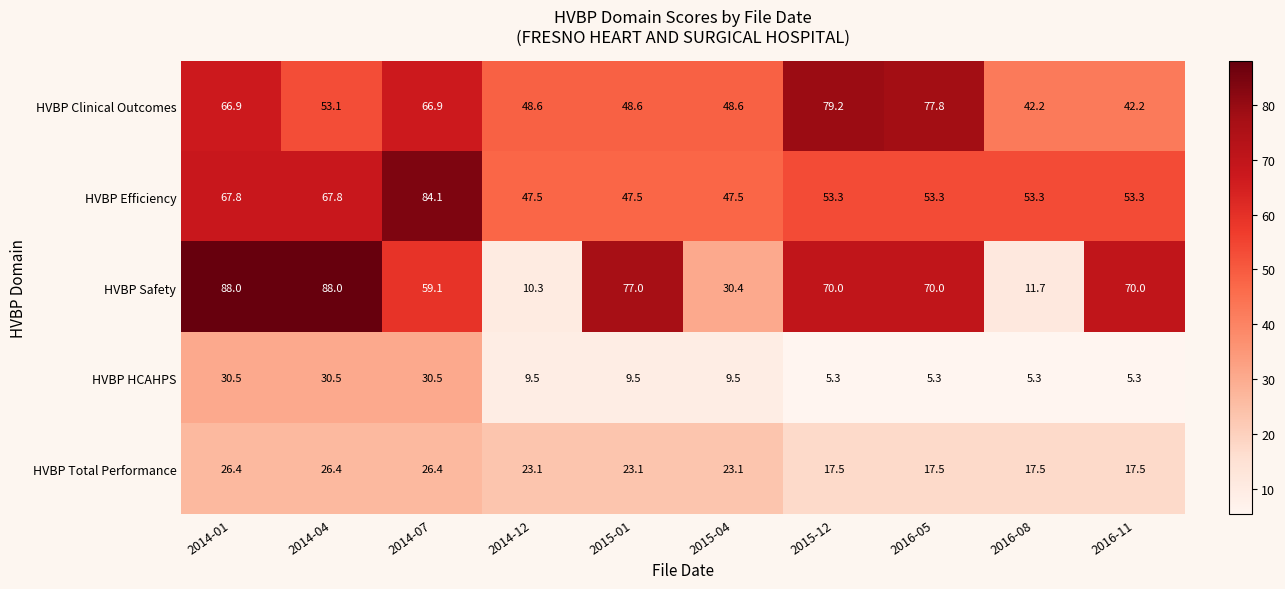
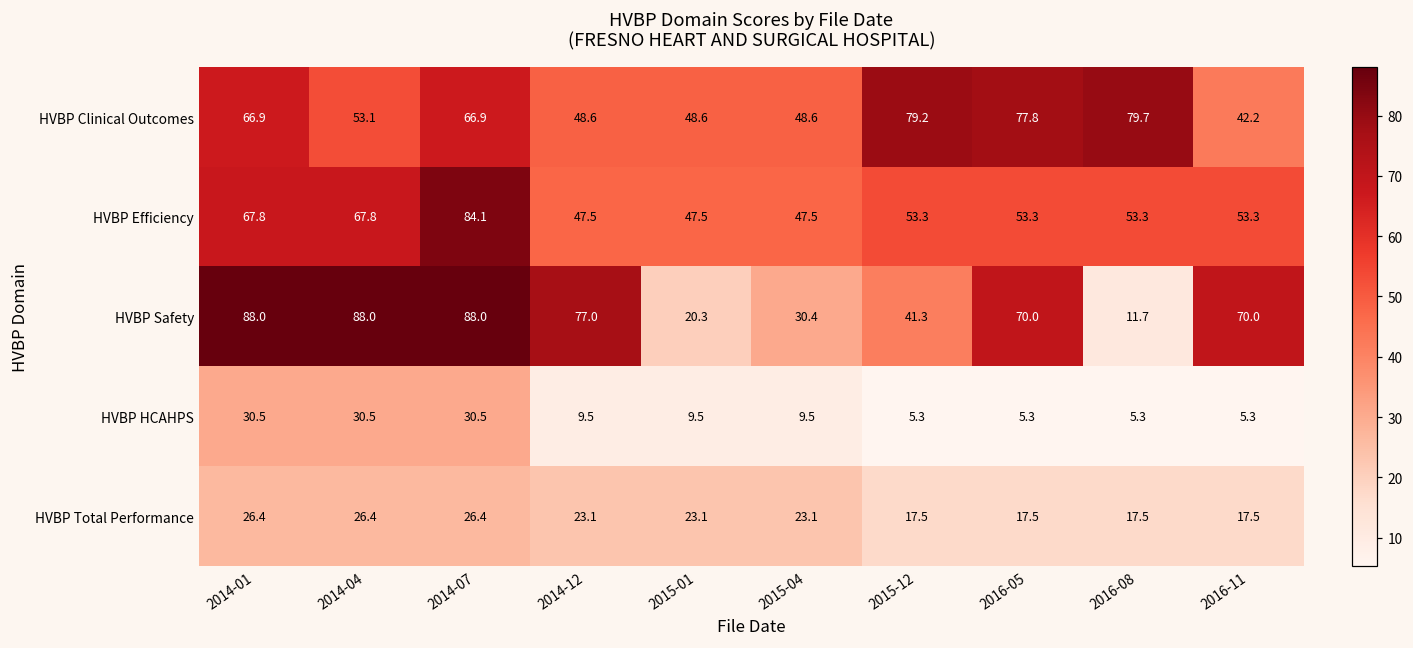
  {
    "HVBP Clinical Outcomes": {
      "2014-01": 66.9,
      "2014-04": 53.1,
      "2014-07": 66.9,
      "2014-12": 48.6,
      "2015-01": 48.6,
      "2015-04": 48.6,
      "2015-12": 79.2,
      "2016-05": 77.8,
-     "2016-08": 42.2,
+     "2016-08": 79.7,
      "2016-11": 42.2
    },
    "HVBP Efficiency": {
      "2014-01": 67.8,
      "2014-04": 67.8,
      "2014-07": 84.1,
      "2014-12": 47.5,
      "2015-01": 47.5,
      "2015-04": 47.5,
      "2015-12": 53.3,
      "2016-05": 53.3,
      "2016-08": 53.3,
      "2016-11": 53.3
    },
    "HVBP Safety": {
      "2014-01": 88.0,
      "2014-04": 88.0,
-     "2014-07": 59.1,
-     "2014-12": 10.3,
-     "2015-01": 77.0,
+     "2014-07": 88.0,
+     "2014-12": 77.0,
+     "2015-01": 20.3,
      "2015-04": 30.4,
-     "2015-12": 70.0,
+     "2015-12": 41.3,
      "2016-05": 70.0,
      "2016-08": 11.7,
      "2016-11": 70.0
    },
    "HVBP HCAHPS": {
      "2014-01": 30.5,
      "2014-04": 30.5,
      "2014-07": 30.5,
      "2014-12": 9.5,
      "2015-01": 9.5,
      "2015-04": 9.5,
      "2015-12": 5.3,
      "2016-05": 5.3,
      "2016-08": 5.3,
      "2016-11": 5.3
    },
    "HVBP Total Performance": {
      "2014-01": 26.4,
      "2014-04": 26.4,
      "2014-07": 26.4,
      "2014-12": 23.1,
      "2015-01": 23.1,
      "2015-04": 23.1,
      "2015-12": 17.5,
      "2016-05": 17.5,
      "2016-08": 17.5,
      "2016-11": 17.5
    }
  }
